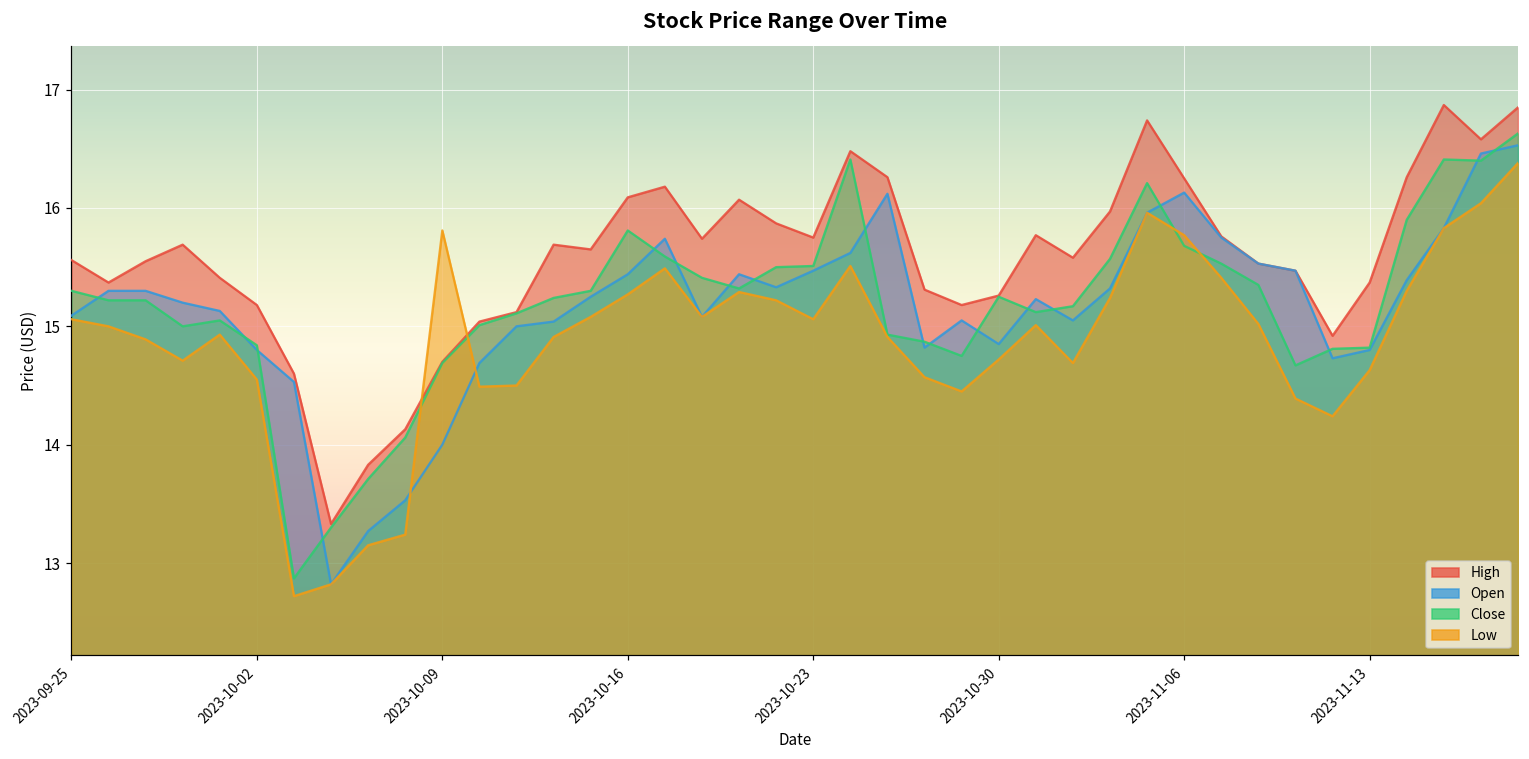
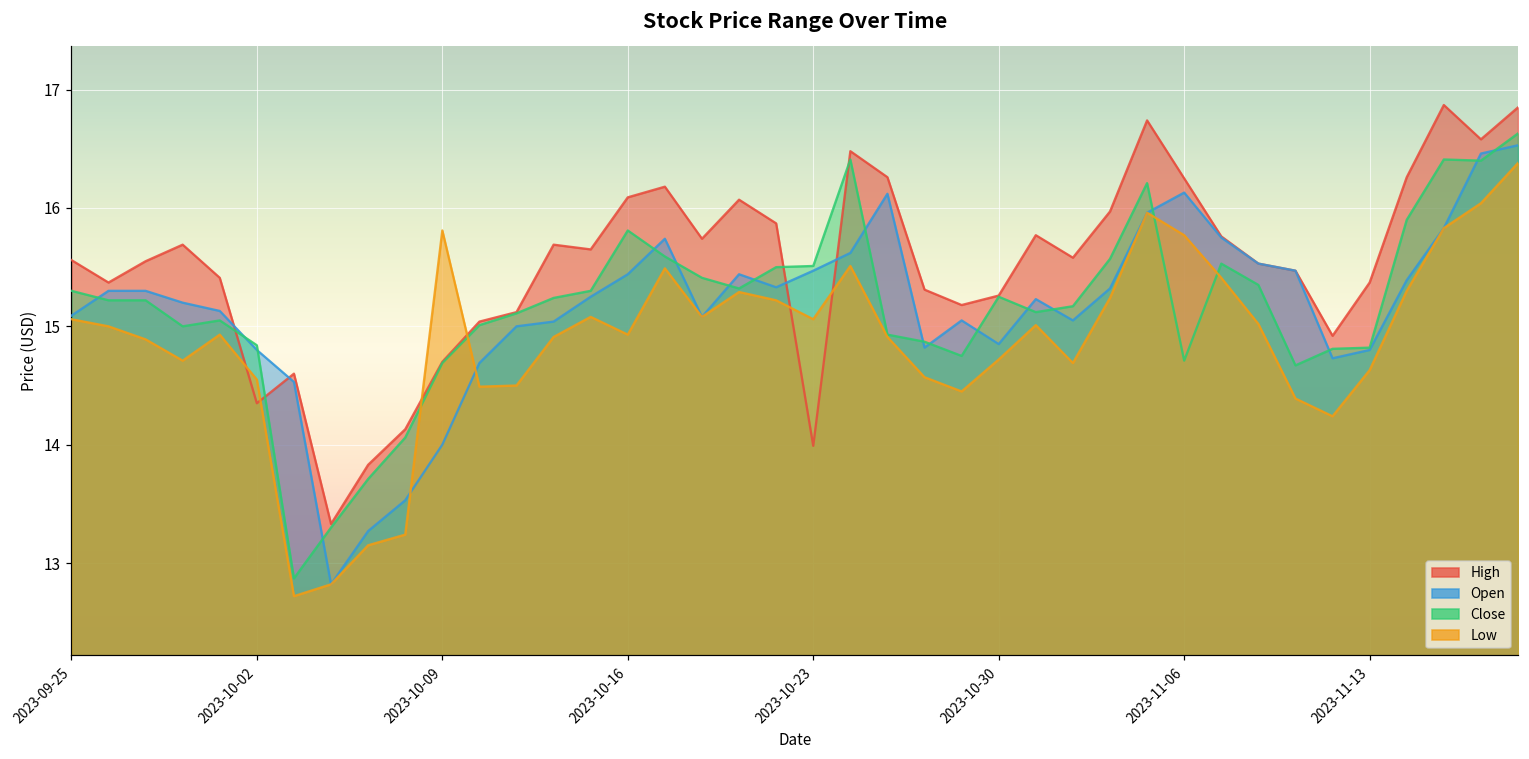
  {
    "High": {
      "2023-09-25": 15.56,
-     "2023-10-02": 15.18,
+     "2023-10-02": 14.35,
      "2023-10-16": 16.09,
-     "2023-10-23": 15.75,
+     "2023-10-23": 13.99,
      "2023-11-06": 16.25,
      "2023-11-13": 15.37
    },
    "Open": {
      "2023-09-25": 15.09,
      "2023-10-02": 14.80,
      "2023-10-09": 14.00,
      "2023-10-16": 15.44,
      "2023-10-23": 15.47,
      "2023-10-30": 14.85,
      "2023-11-06": 16.13
    },
    "Close": {
      "2023-09-25": 15.30,
      "2023-10-02": 14.84,
      "2023-10-16": 15.81,
      "2023-10-23": 15.51,
-     "2023-11-06": 15.68
+     "2023-11-06": 14.71
    },
    "Low": {
      "2023-09-25": 15.06,
      "2023-10-02": 14.55,
      "2023-10-09": 15.81,
-     "2023-10-16": 15.27,
+     "2023-10-16": 14.93,
      "2023-10-23": 15.06,
      "2023-10-30": 14.72,
      "2023-11-06": 15.77,
      "2023-11-13": 14.63
    }
  }
